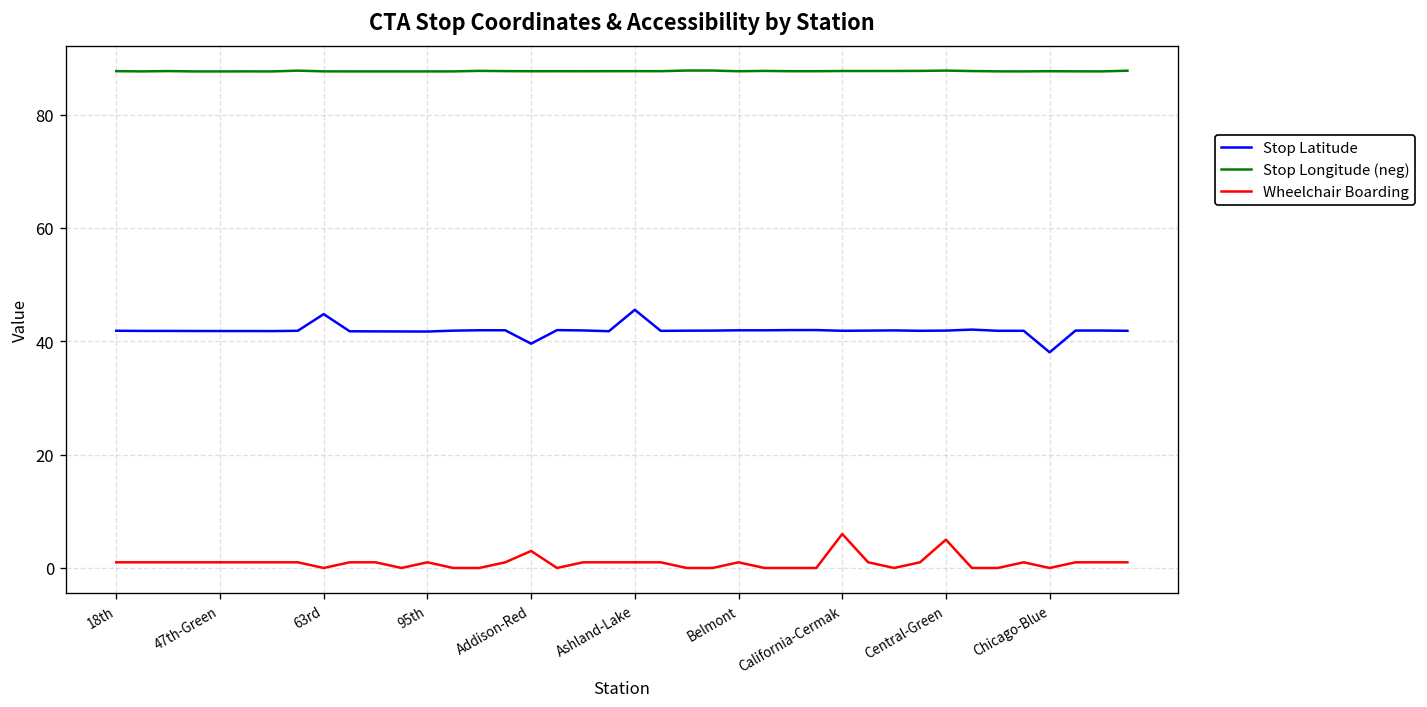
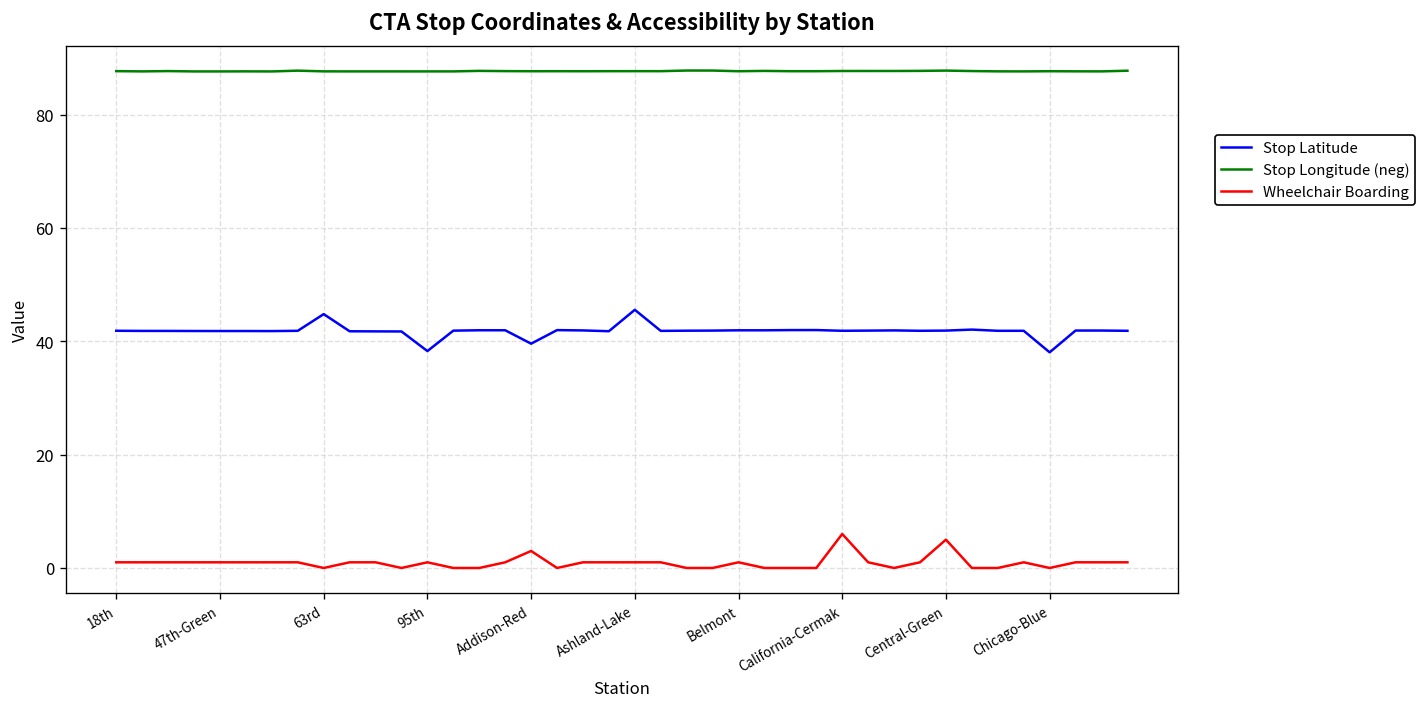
  {
    "Stop Latitude": {
      "18th": 42,
      "47th-Green": 42,
      "63rd": 45,
-     "95th": 42,
+     "95th": 38,
      "Addison-Red": 40,
      "Ashland-Lake": 46,
      "Belmont": 42,
      "California-Cermak": 42,
      "Central-Green": 42,
      "Chicago-Blue": 38
    },
    "Stop Longitude (neg)": {
      "18th": 88,
      "47th-Green": 88,
      "63rd": 88,
      "95th": 88,
      "Addison-Red": 88,
      "Ashland-Lake": 88,
      "Belmont": 88,
      "California-Cermak": 88,
      "Central-Green": 88,
      "Chicago-Blue": 88
    },
    "Wheelchair Boarding": {
      "18th": 1,
      "47th-Green": 1,
      "63rd": 0,
      "95th": 1,
      "Addison-Red": 3,
      "Ashland-Lake": 1,
      "Belmont": 1,
      "California-Cermak": 6,
      "Central-Green": 5,
      "Chicago-Blue": 0
    }
  }
